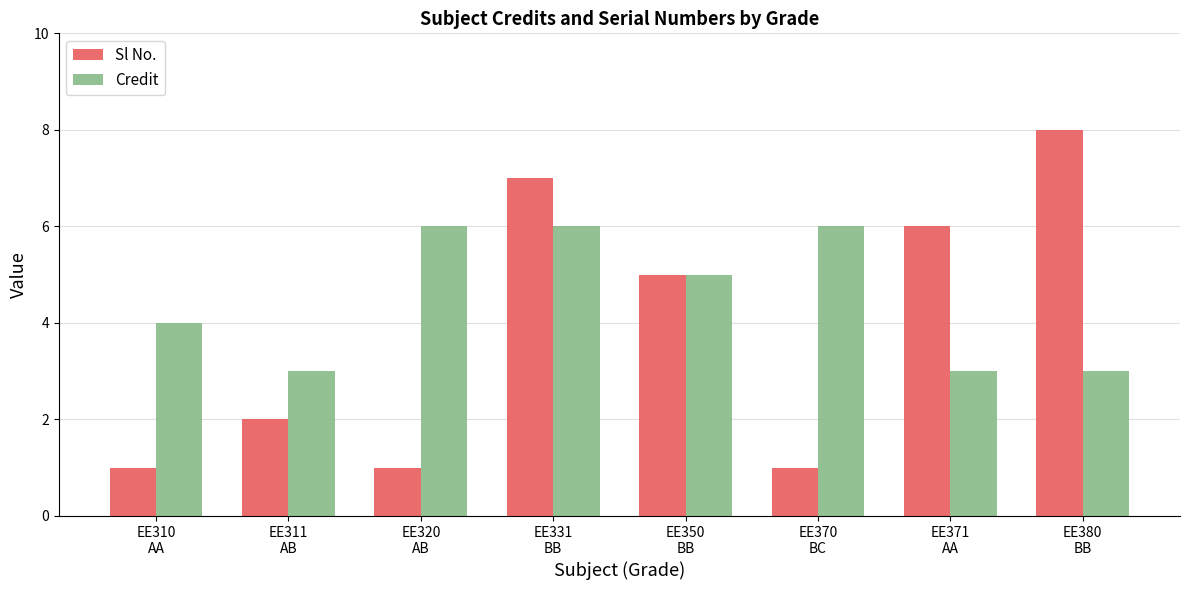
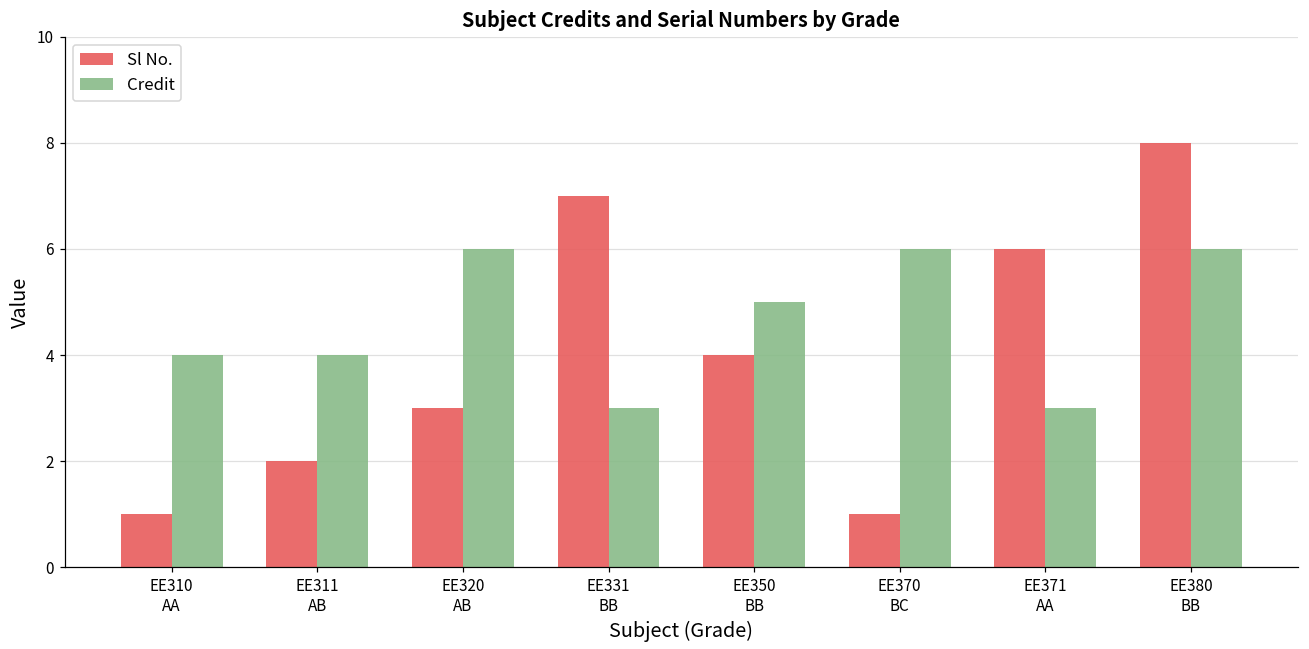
  {
    "Sl No.": {
      "EE310 AA": 1,
      "EE311 AB": 2,
-     "EE320 AB": 1,
+     "EE320 AB": 3,
      "EE331 BB": 7,
-     "EE350 BB": 5,
+     "EE350 BB": 4,
      "EE370 BC": 1,
      "EE371 AA": 6,
      "EE380 BB": 8
    },
    "Credit": {
      "EE310 AA": 4,
-     "EE311 AB": 3,
+     "EE311 AB": 4,
      "EE320 AB": 6,
-     "EE331 BB": 6,
+     "EE331 BB": 3,
      "EE350 BB": 5,
      "EE370 BC": 6,
      "EE371 AA": 3,
-     "EE380 BB": 3
+     "EE380 BB": 6
    }
  }
